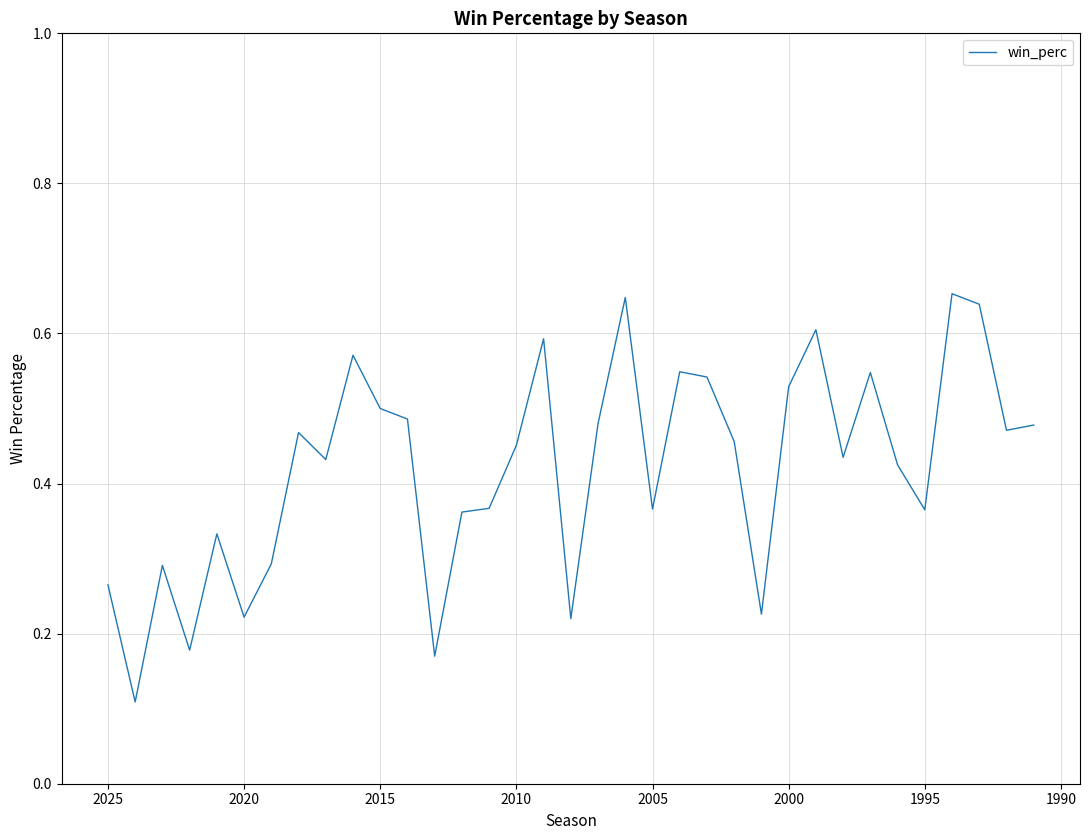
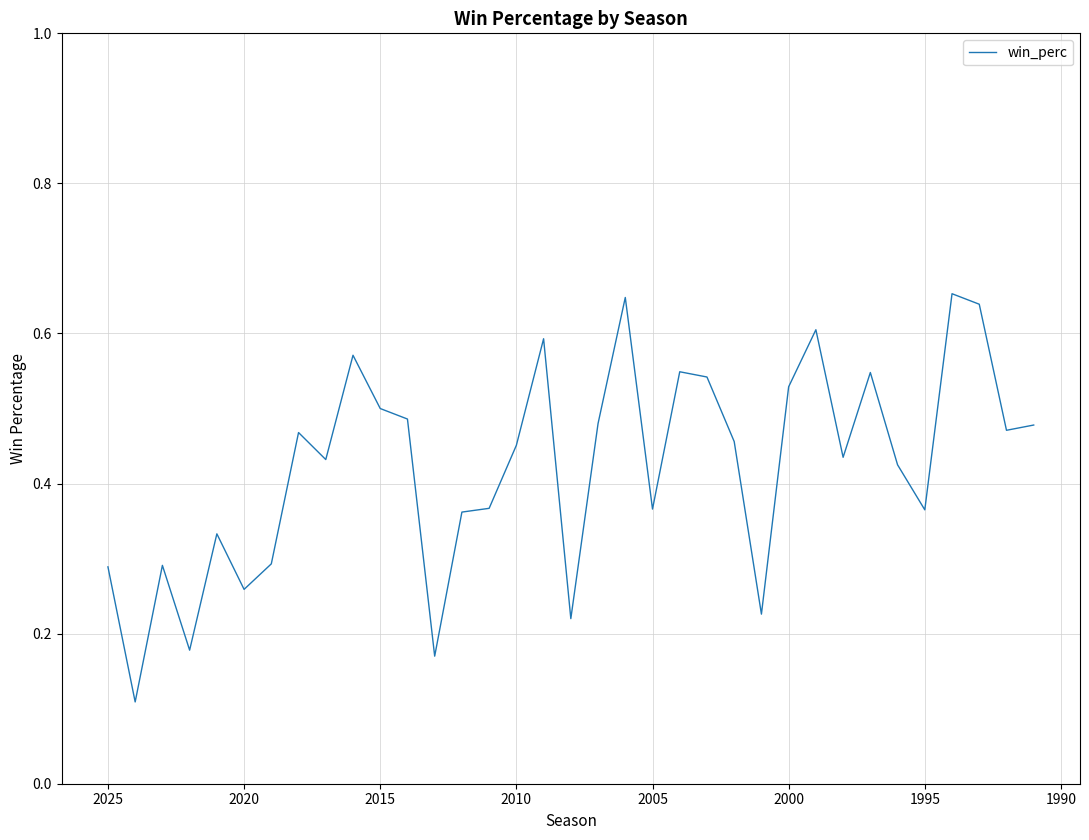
  {
-   "2025": 0.27,
-   "2020": 0.22,
+   "2025": 0.29,
+   "2020": 0.26,
    "2015": 0.50,
    "2010": 0.45,
    "2005": 0.37,
    "2000": 0.53,
    "1995": 0.37
  }
